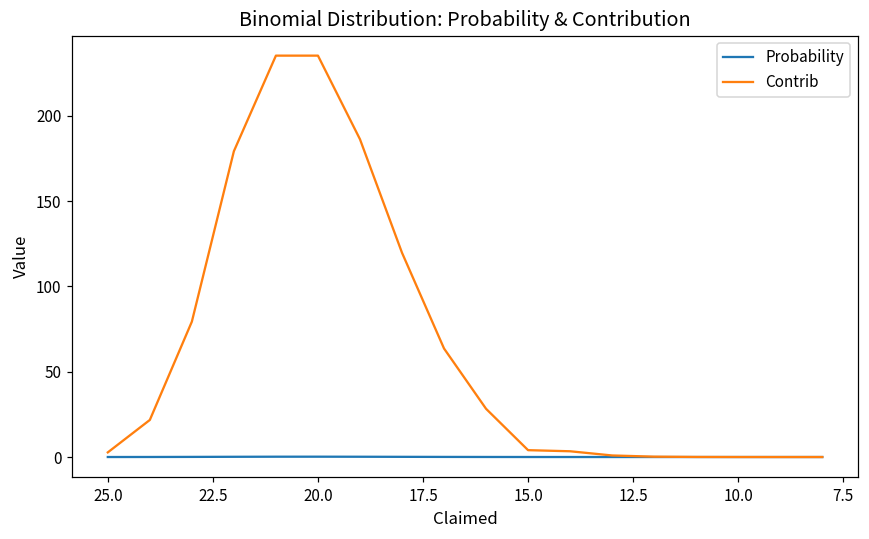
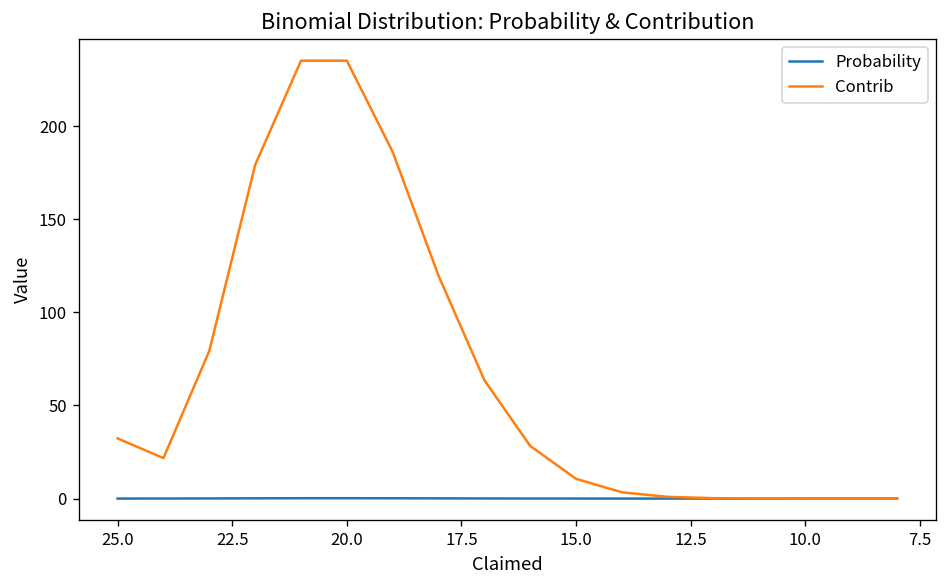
  {
    "Probability": {
      "25.0": 0,
      "20.0": 0,
      "15.0": 0
    },
    "Contrib": {
-     "25.0": 3,
+     "25.0": 32,
      "20.0": 235,
-     "15.0": 4
+     "15.0": 11
    }
  }
